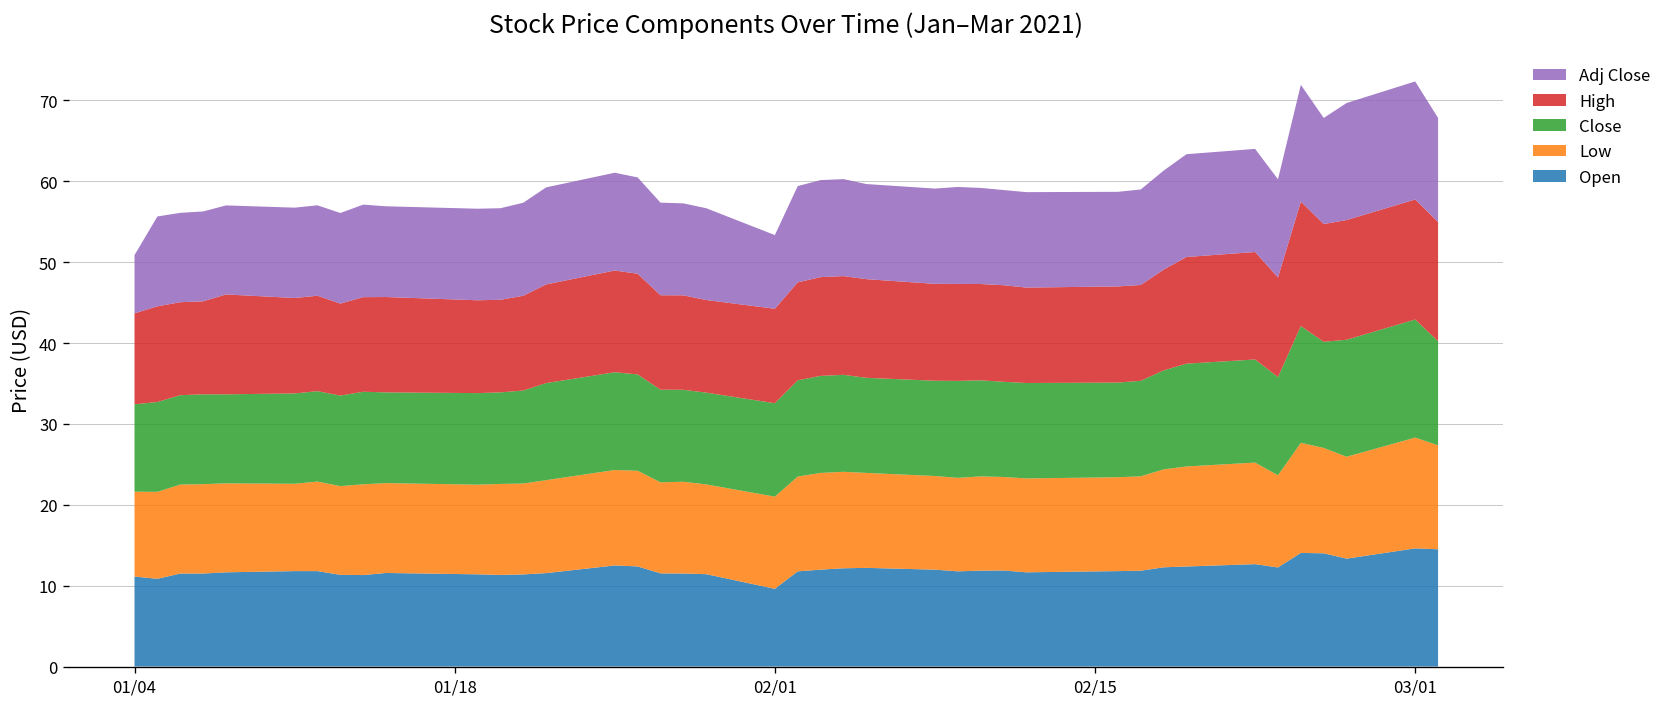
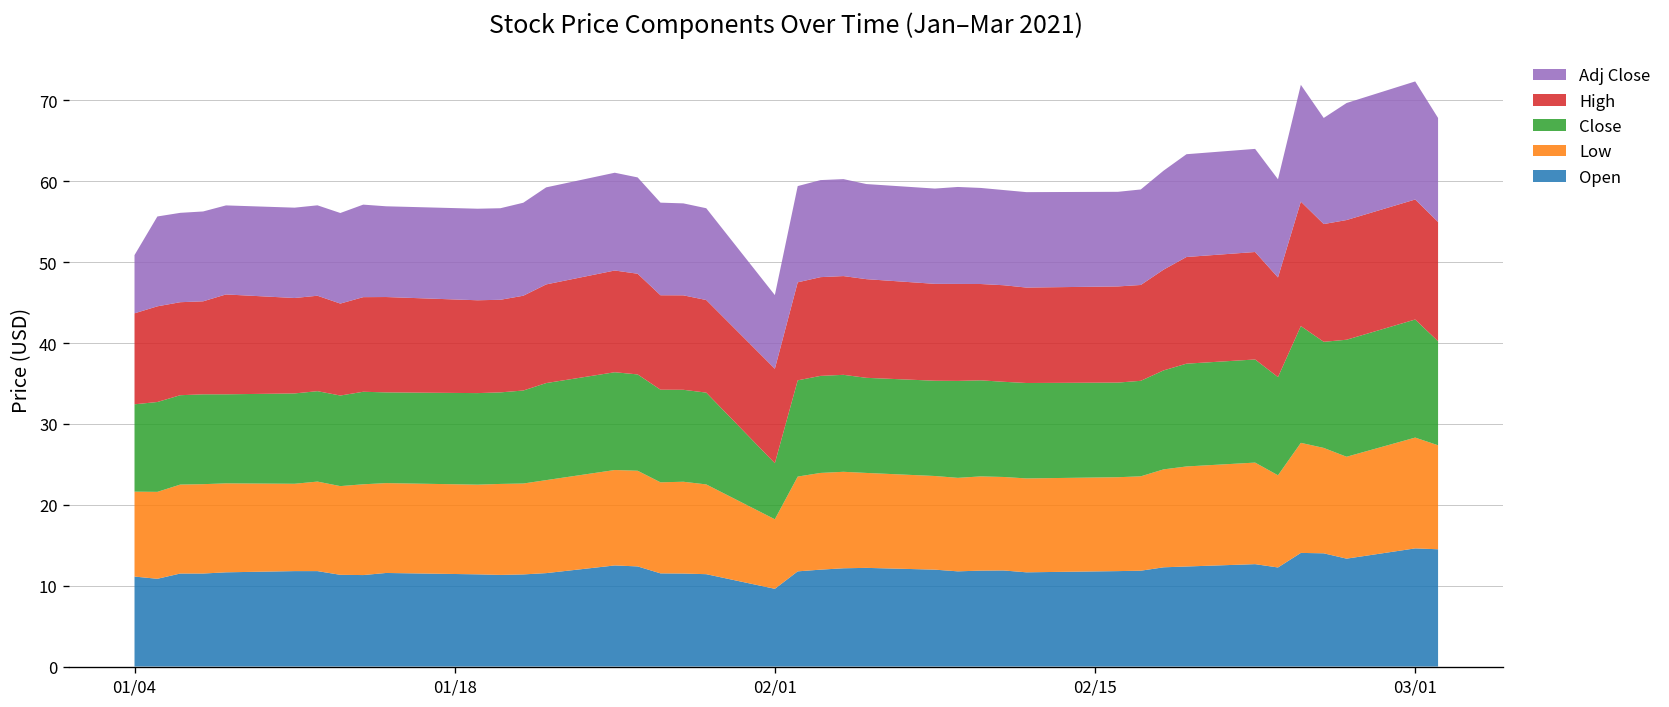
  {
    "Open": {
      "01/04": 11,
      "02/01": 10,
      "03/01": 15
    },
    "Low": {
      "01/04": 11,
-     "02/01": 11,
+     "02/01": 9,
      "03/01": 14
    },
    "Close": {
      "01/04": 11,
-     "02/01": 12,
+     "02/01": 7,
      "03/01": 15
    },
    "High": {
      "01/04": 11,
      "02/01": 12,
      "03/01": 15
    },
    "Adj Close": {
      "01/04": 7,
      "02/01": 9,
      "03/01": 15
    }
  }
